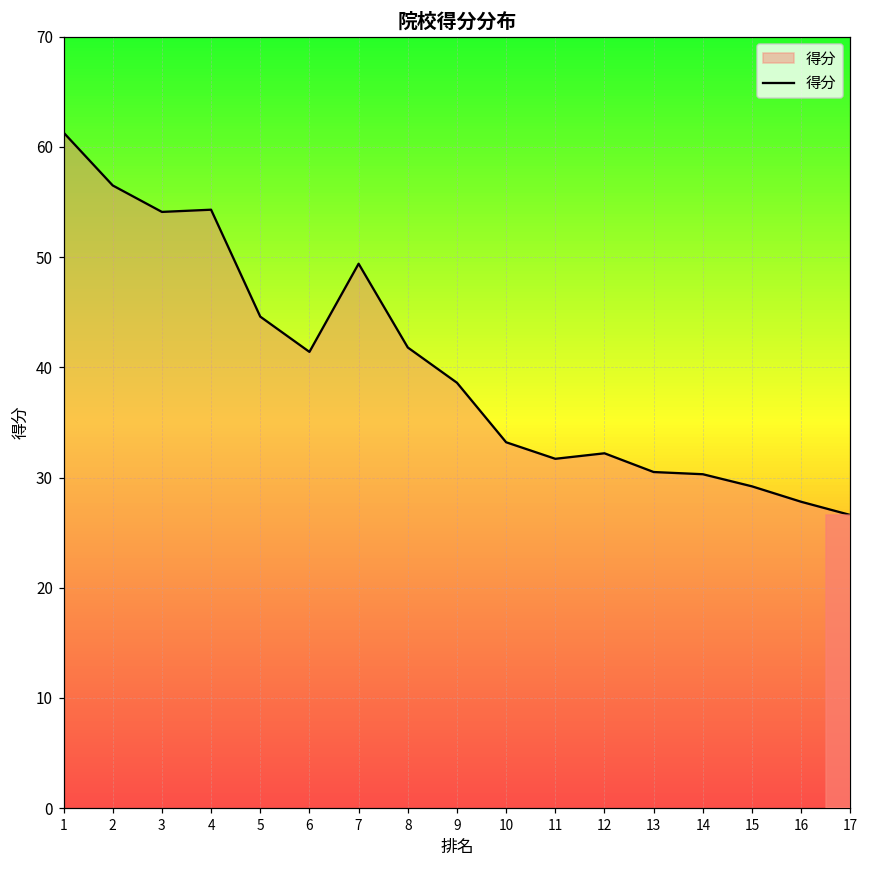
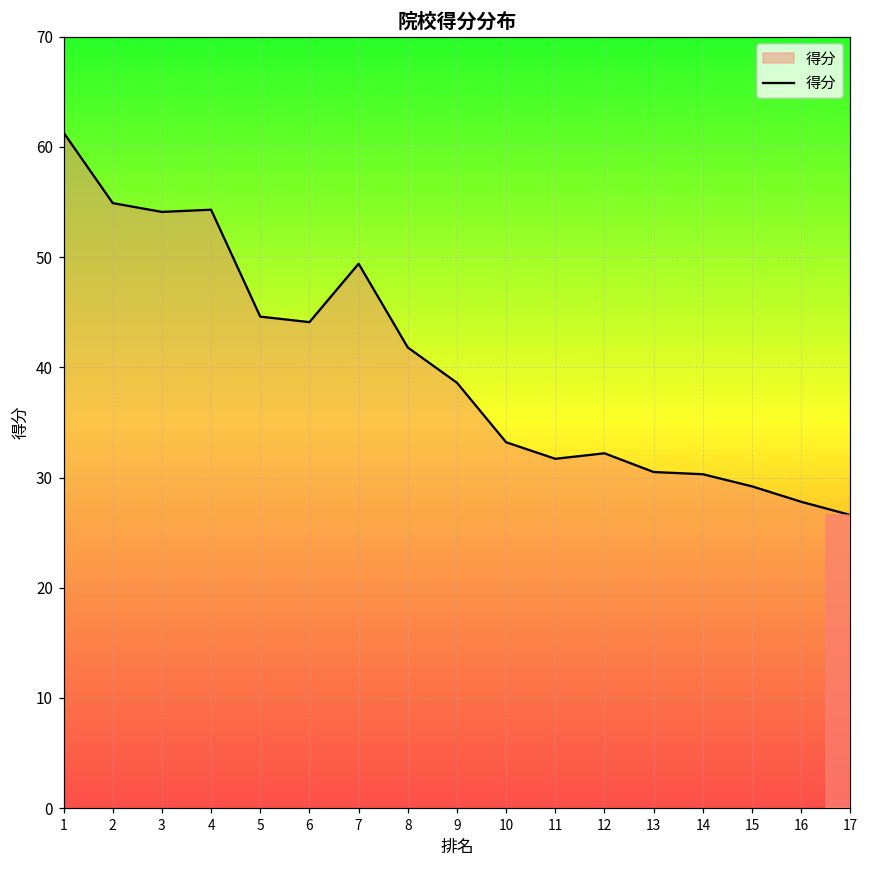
  {
    "1": 61.3,
-   "2": 56.5,
+   "2": 54.9,
    "3": 54.1,
    "4": 54.3,
    "5": 44.6,
-   "6": 41.4,
+   "6": 44.1,
    "7": 49.4,
    "8": 41.8,
    "9": 38.6,
    "10": 33.2,
    "11": 31.7,
    "12": 32.2,
    "13": 30.5,
    "14": 30.3,
    "15": 29.2,
    "16": 27.8
  }
